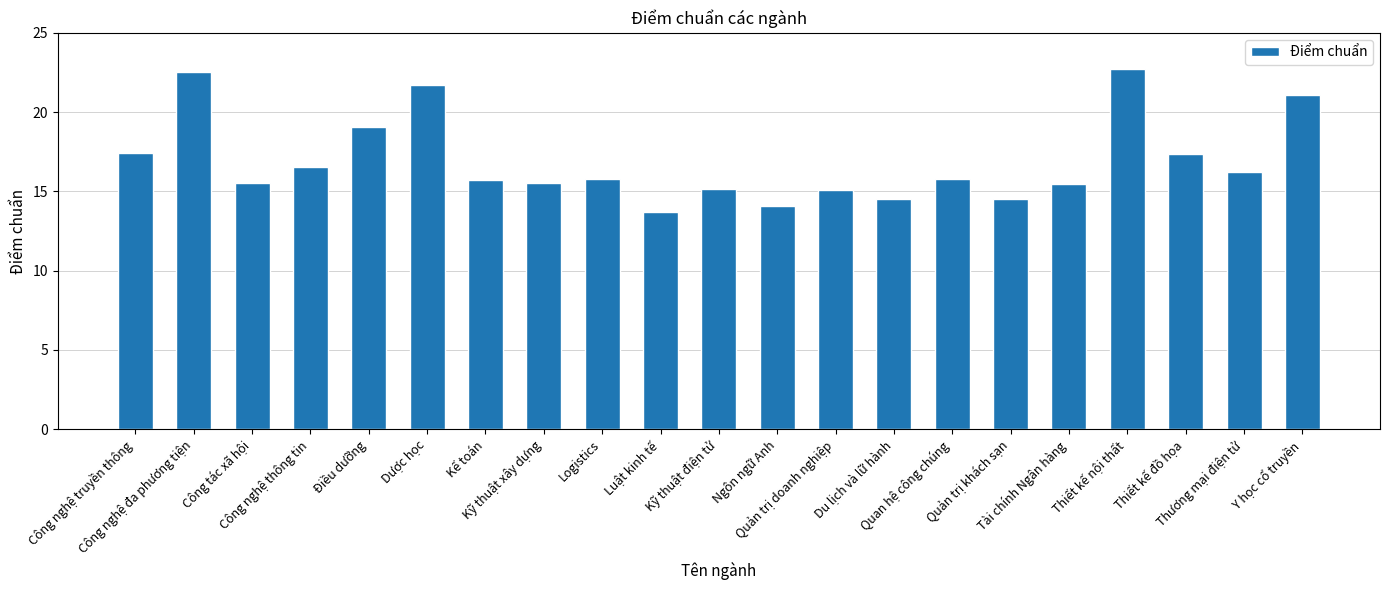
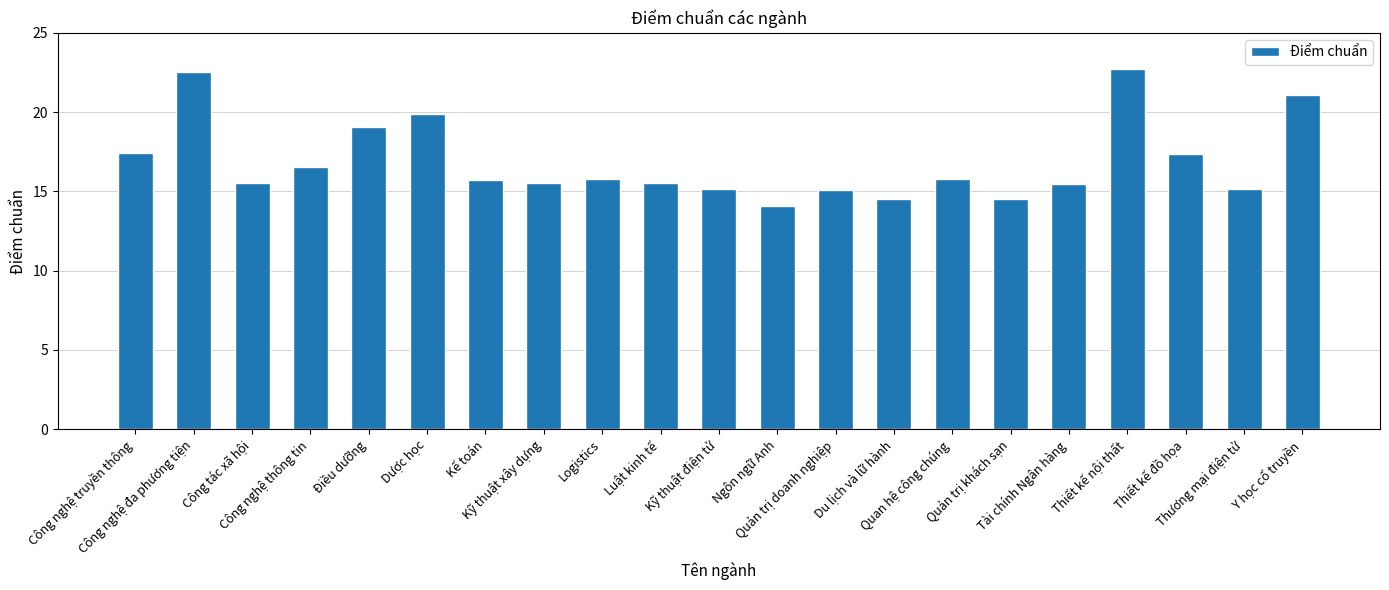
  {
    "Công nghệ truyền thông": 17.4,
    "Công nghệ đa phương tiện": 22.5,
    "Công tác xã hội": 15.5,
    "Công nghệ thông tin": 16.6,
    "Điều dưỡng": 19.1,
-   "Dược học": 21.7,
+   "Dược học": 19.9,
    "Kế toán": 15.7,
    "Kỹ thuật xây dựng": 15.5,
    "Logistics": 15.8,
-   "Luật kinh tế": 13.7,
+   "Luật kinh tế": 15.5,
    "Kỹ thuật điện tử": 15.2,
    "Ngôn ngữ Anh": 14.1,
    "Quản trị doanh nghiệp": 15.1,
    "Du lịch và lữ hành": 14.5,
    "Quan hệ công chúng": 15.8,
    "Quản trị khách sạn": 14.5,
    "Tài chính Ngân hàng": 15.5,
    "Thiết kế nội thất": 22.8,
    "Thiết kế đồ họa": 17.4,
-   "Thương mại điện tử": 16.3,
+   "Thương mại điện tử": 15.2,
    "Y học cổ truyền": 21.1
  }
